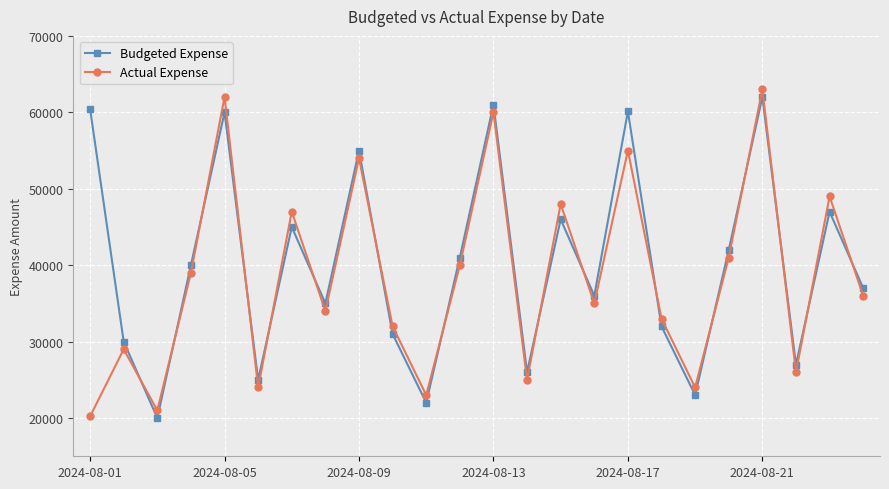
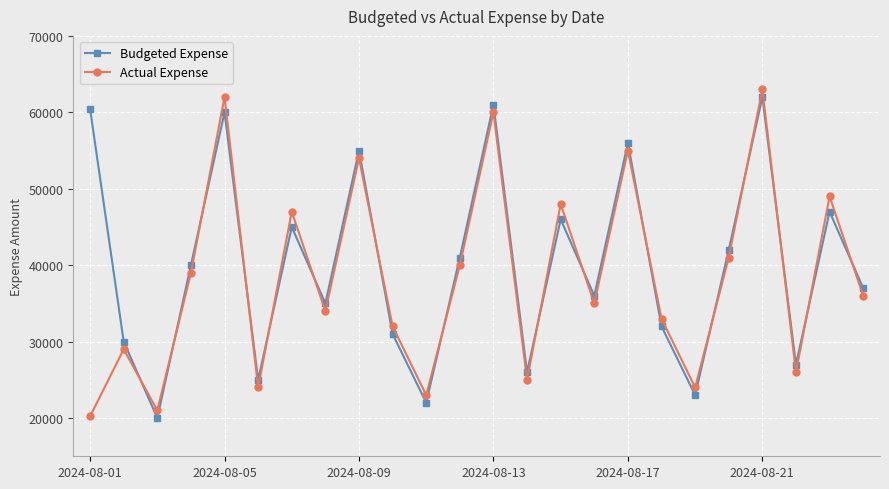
  {
    "Budgeted Expense": {
      "2024-08-01": 60000,
      "2024-08-05": 60000,
      "2024-08-09": 55000,
      "2024-08-13": 61000,
-     "2024-08-17": 60000,
+     "2024-08-17": 56000,
      "2024-08-21": 62000
    },
    "Actual Expense": {
      "2024-08-01": 20000,
      "2024-08-05": 62000,
      "2024-08-09": 54000,
      "2024-08-13": 60000,
      "2024-08-17": 55000,
      "2024-08-21": 63000
    }
  }
